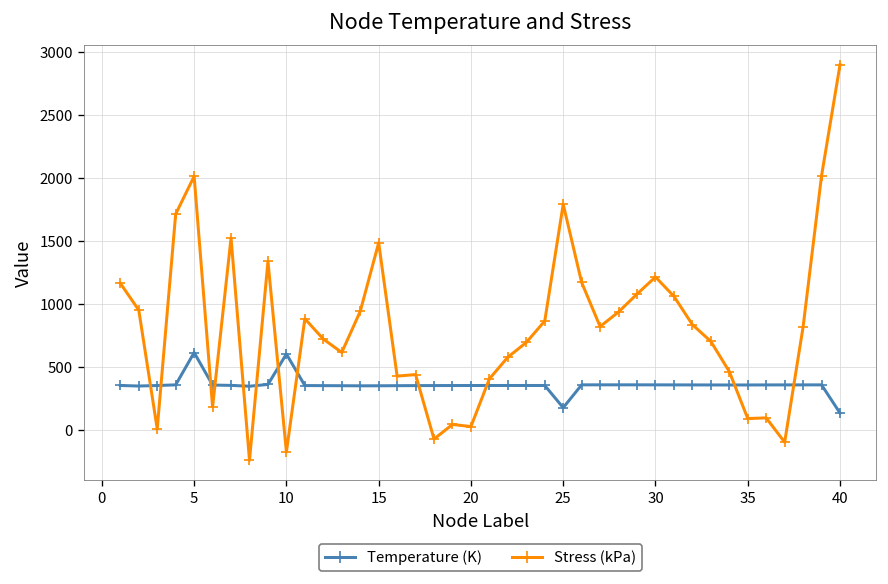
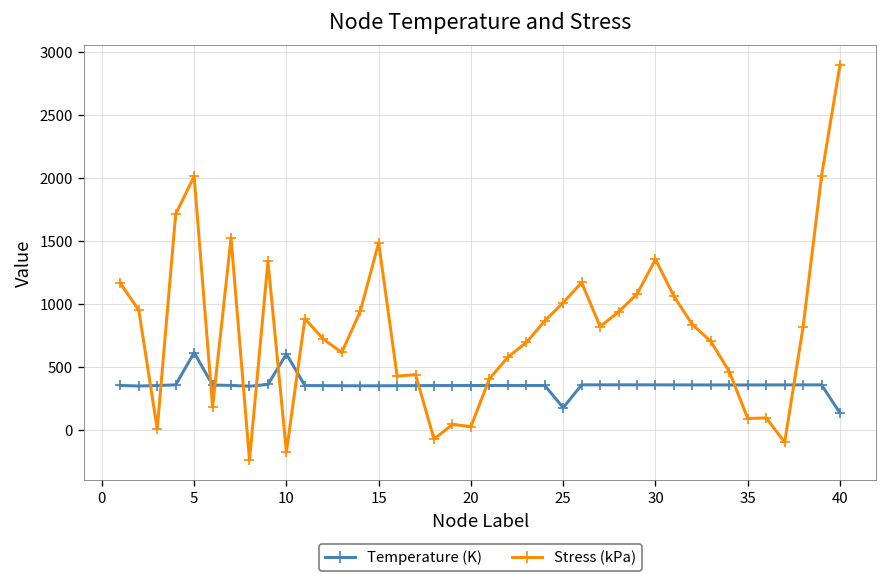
  {
    "Temperature (K)": {
      "5": 610,
      "10": 600,
      "15": 350,
      "20": 350,
      "25": 170,
      "30": 360,
      "35": 360,
      "40": 130
    },
    "Stress (kPa)": {
      "5": 2010,
      "10": -180,
      "15": 1490,
      "20": 20,
-     "25": 1790,
-     "30": 1210,
+     "25": 1010,
+     "30": 1350,
      "35": 90,
      "40": 2900
    }
  }
